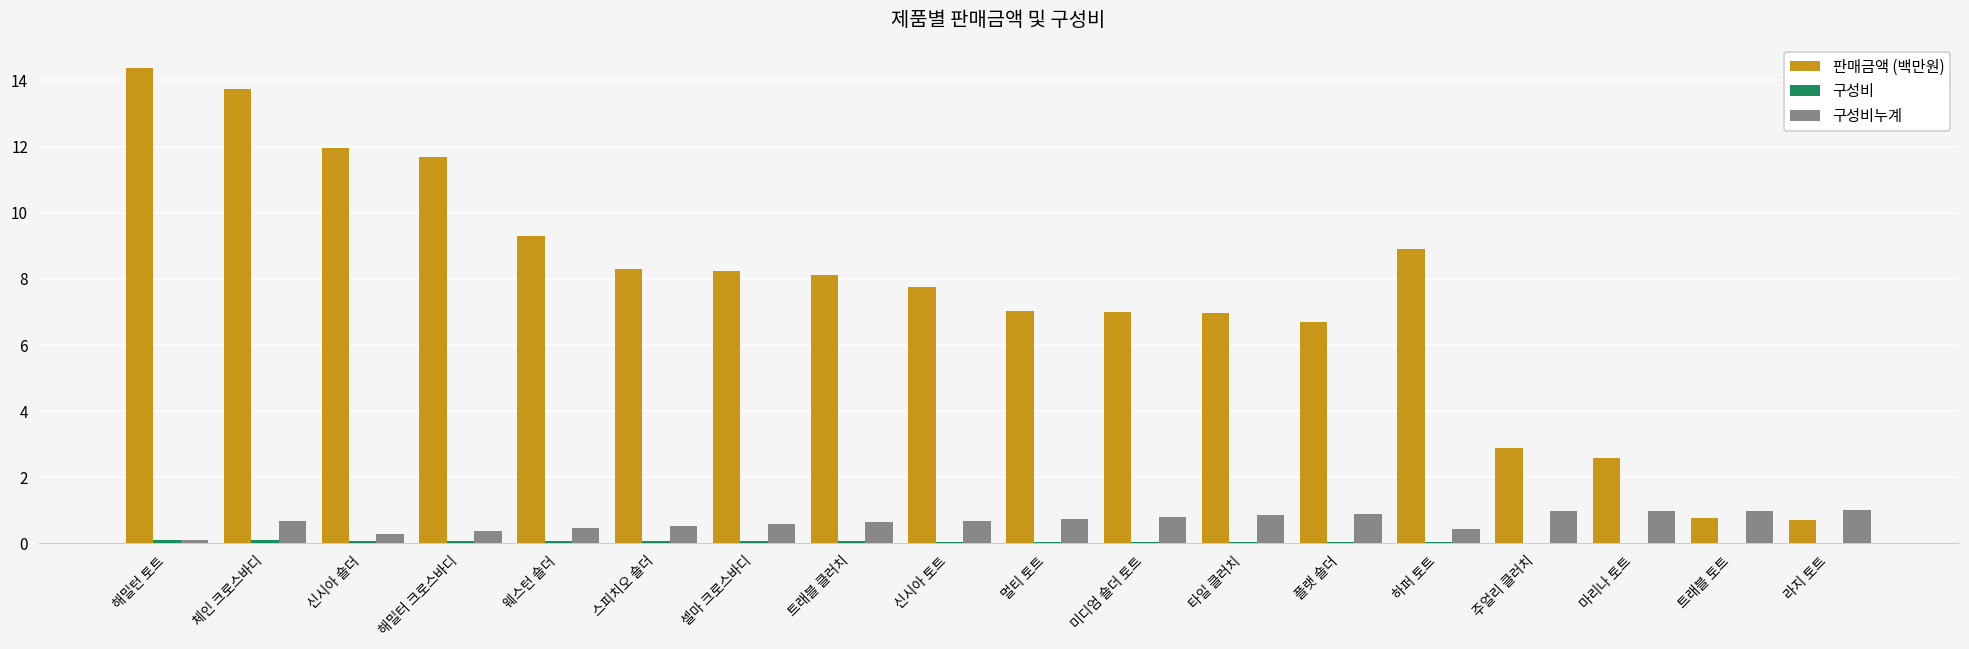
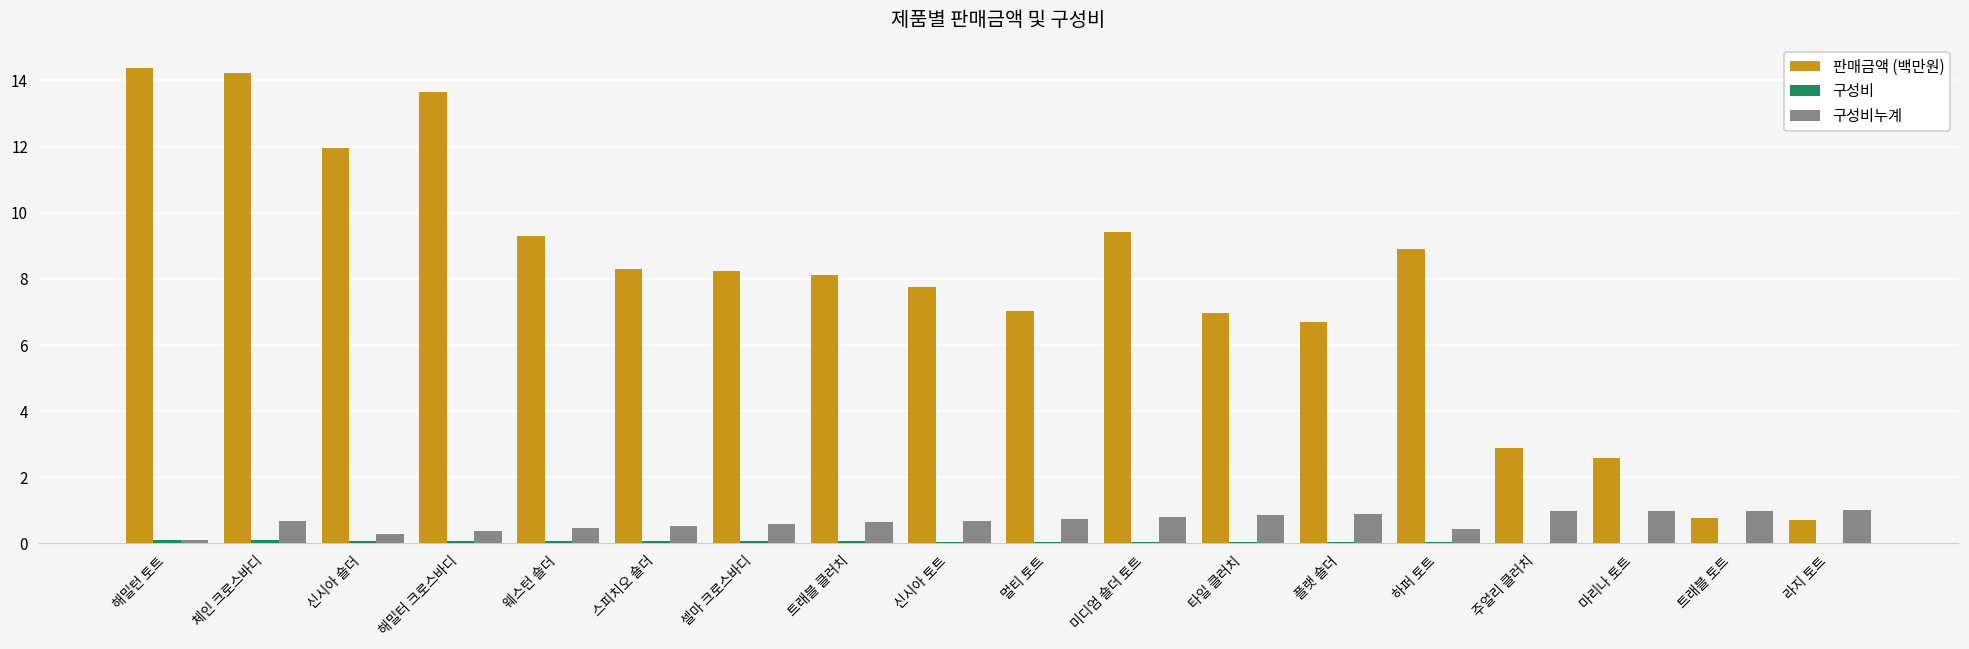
  {
    "판매금액 (백만원)": {
      "해밀턴 토트": 14.4,
-     "체인 크로스바디": 13.7,
+     "체인 크로스바디": 14.2,
      "신시아 숄더": 11.9,
-     "해밀터 크로스바디": 11.7,
+     "해밀터 크로스바디": 13.6,
      "웨스턴 숄더": 9.3,
      "스피치오 숄더": 8.3,
      "셀마 크로스바디": 8.2,
      "트래블 클러치": 8.1,
      "신시아 토트": 7.8,
      "멀티 토트": 7.0,
-     "미디엄 숄더 토트": 7.0,
+     "미디엄 숄더 토트": 9.4,
      "타일 클러치": 7.0,
      "플랫 숄더": 6.7,
      "하퍼 토트": 8.9,
      "주얼리 클러치": 2.9,
      "마리나 토트": 2.6,
      "트래블 토트": 0.8,
      "라지 토트": 0.7
    },
    "구성비": {
      "해밀턴 토트": 0.1,
      "체인 크로스바디": 0.1,
      "신시아 숄더": 0.1,
      "해밀터 크로스바디": 0.1
    },
    "구성비누계": {
      "해밀턴 토트": 0.1,
      "체인 크로스바디": 0.7,
      "신시아 숄더": 0.3,
      "해밀터 크로스바디": 0.4,
      "웨스턴 숄더": 0.5,
      "스피치오 숄더": 0.5,
      "셀마 크로스바디": 0.6,
      "트래블 클러치": 0.6,
      "신시아 토트": 0.7,
      "멀티 토트": 0.7,
      "미디엄 숄더 토트": 0.8,
      "타일 클러치": 0.9,
      "플랫 숄더": 0.9,
      "하퍼 토트": 0.4,
      "주얼리 클러치": 1.0,
      "마리나 토트": 1.0,
      "트래블 토트": 1.0,
      "라지 토트": 1.0
    }
  }
